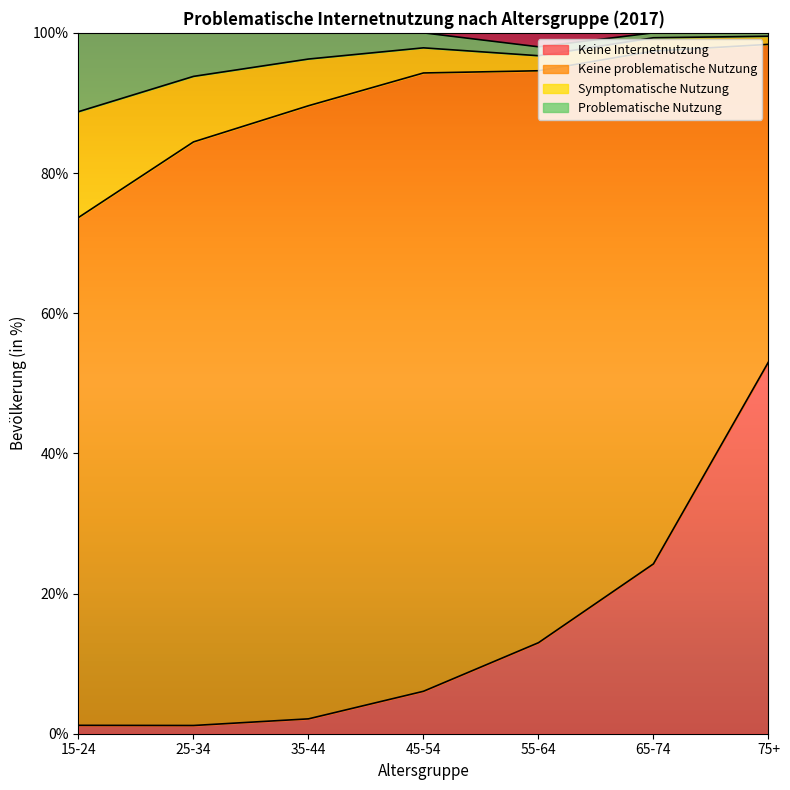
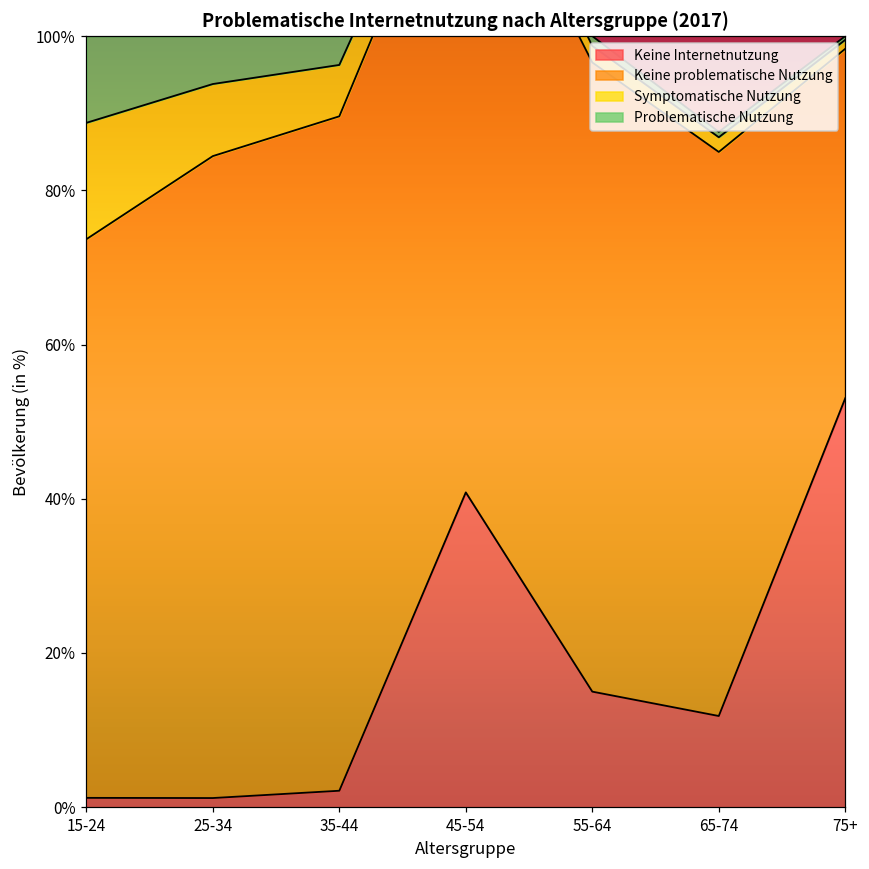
  {
    "Keine Internetnutzung": {
      "15-24": "1%",
      "25-34": "1%",
      "35-44": "2%",
-     "45-54": "6%",
-     "55-64": "13%",
-     "65-74": "24%",
+     "45-54": "41%",
+     "55-64": "15%",
+     "65-74": "12%",
      "75+": "53%"
    },
    "Keine problematische Nutzung": {
      "15-24": "72%",
      "25-34": "83%",
      "35-44": "87%",
      "75+": "45%"
    },
    "Symptomatische Nutzung": {
      "15-24": "15%",
      "25-34": "9%",
      "35-44": "7%",
      "65-74": "2%",
      "75+": "1%"
    },
    "Problematische Nutzung": {
      "15-24": "11%",
      "25-34": "6%",
      "35-44": "4%",
      "65-74": "1%",
      "75+": "0%"
    }
  }
